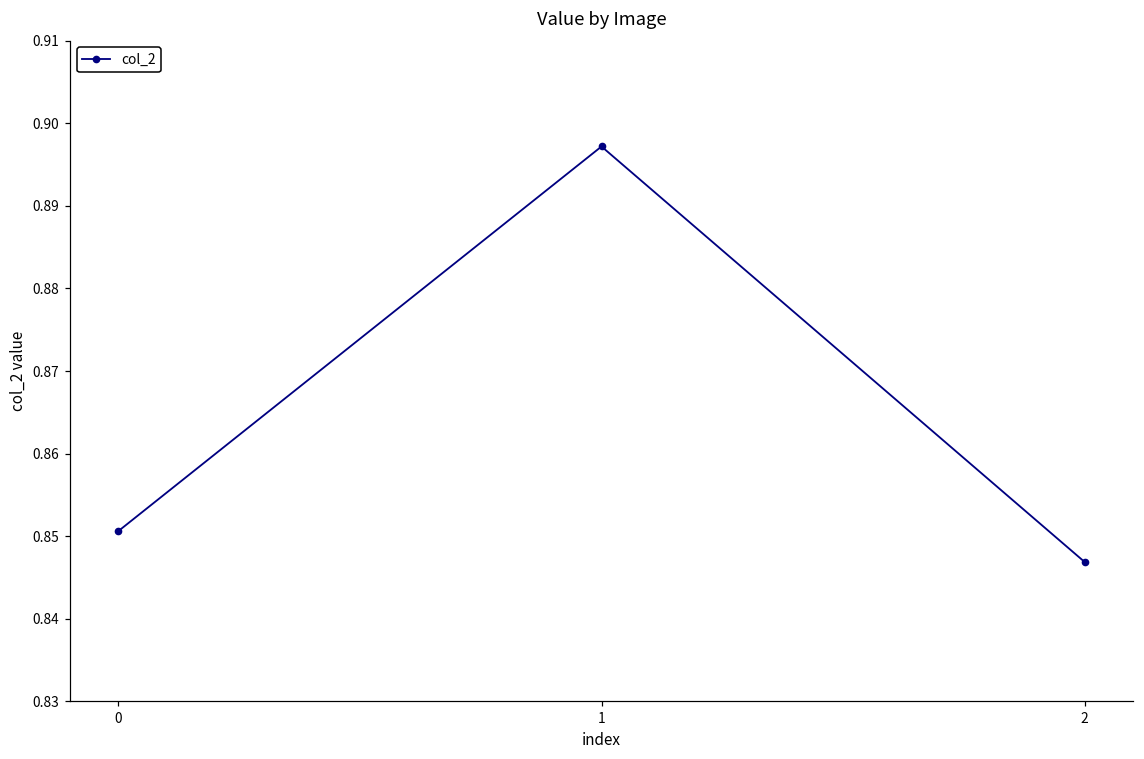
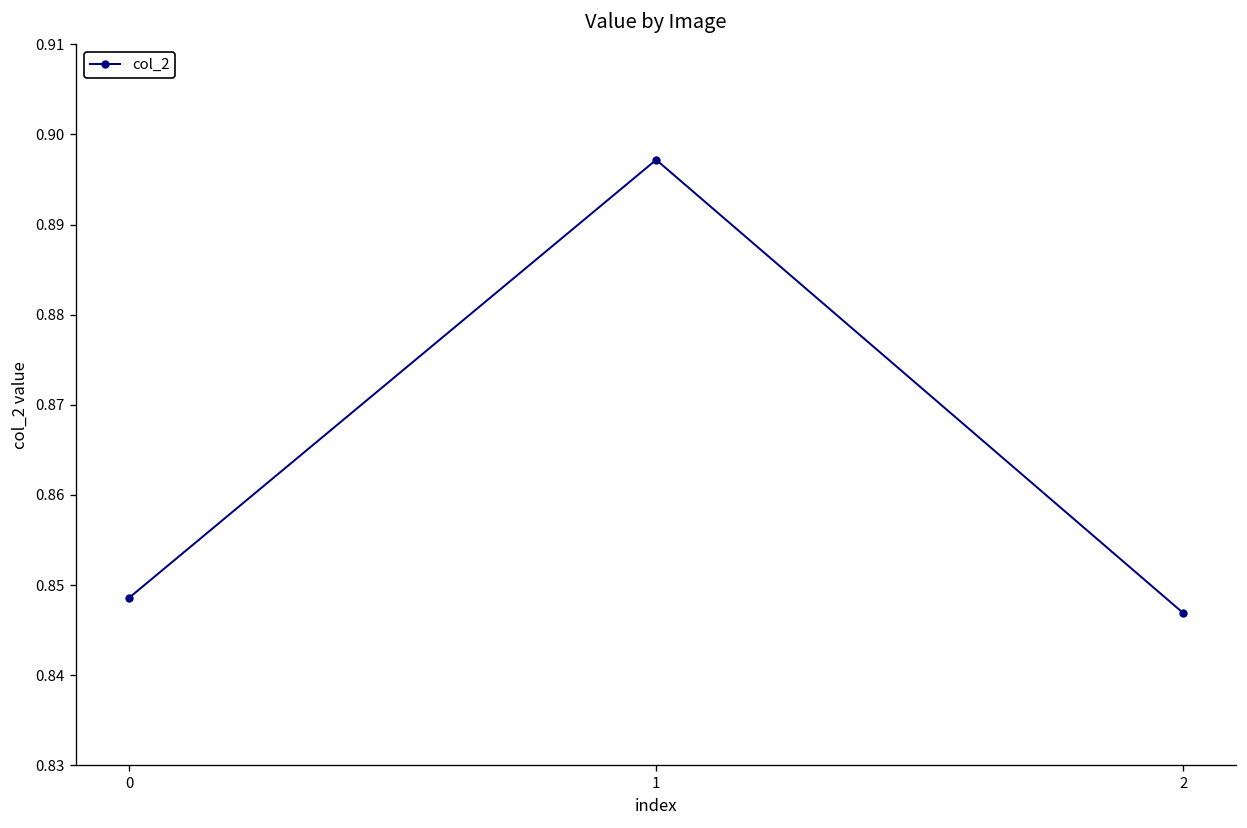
  {
-   "0": 0.851,
+   "0": 0.849,
    "1": 0.897,
    "2": 0.847
  }
